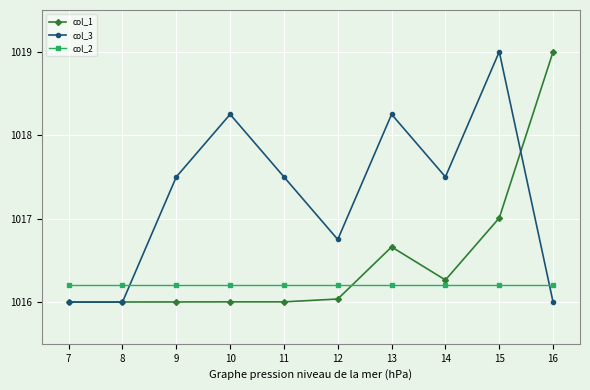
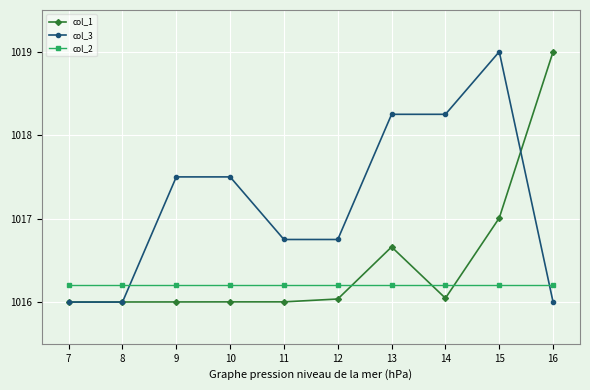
  {
    "col_1": {
      "9": 1016.0,
      "10": 1016.0,
      "11": 1016.0,
      "12": 1016.0,
      "13": 1016.7,
-     "14": 1016.3,
+     "14": 1016.0,
      "15": 1017.0,
      "16": 1019.0
    },
    "col_3": {
      "9": 1017.5,
-     "10": 1018.3,
-     "11": 1017.5,
+     "10": 1017.5,
+     "11": 1016.8,
      "12": 1016.8,
      "13": 1018.3,
-     "14": 1017.5,
+     "14": 1018.3,
      "15": 1019.0,
      "16": 1016.0
    },
    "col_2": {
      "7": 1016.2,
      "8": 1016.2,
      "9": 1016.2,
      "10": 1016.2,
      "11": 1016.2,
      "12": 1016.2,
      "13": 1016.2,
      "14": 1016.2,
      "15": 1016.2,
      "16": 1016.2
    }
  }
